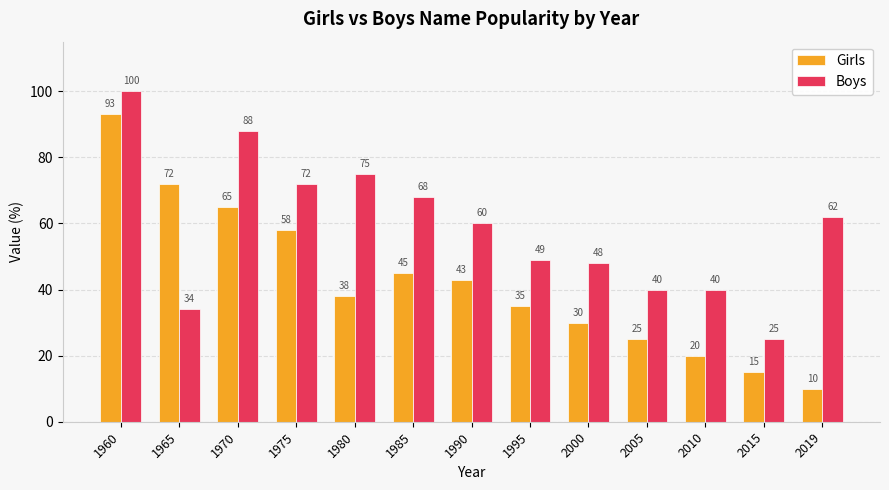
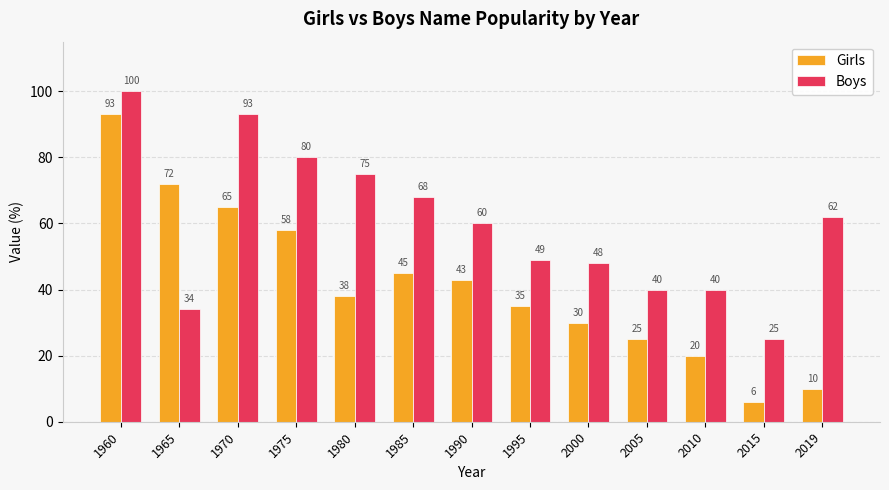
  {
    "Girls": {
      "1960": 93,
      "1965": 72,
      "1970": 65,
      "1975": 58,
      "1980": 38,
      "1985": 45,
      "1990": 43,
      "1995": 35,
      "2000": 30,
      "2005": 25,
      "2010": 20,
-     "2015": 15,
+     "2015": 6,
      "2019": 10
    },
    "Boys": {
      "1960": 100,
      "1965": 34,
-     "1970": 88,
-     "1975": 72,
+     "1970": 93,
+     "1975": 80,
      "1980": 75,
      "1985": 68,
      "1990": 60,
      "1995": 49,
      "2000": 48,
      "2005": 40,
      "2010": 40,
      "2015": 25,
      "2019": 62
    }
  }
